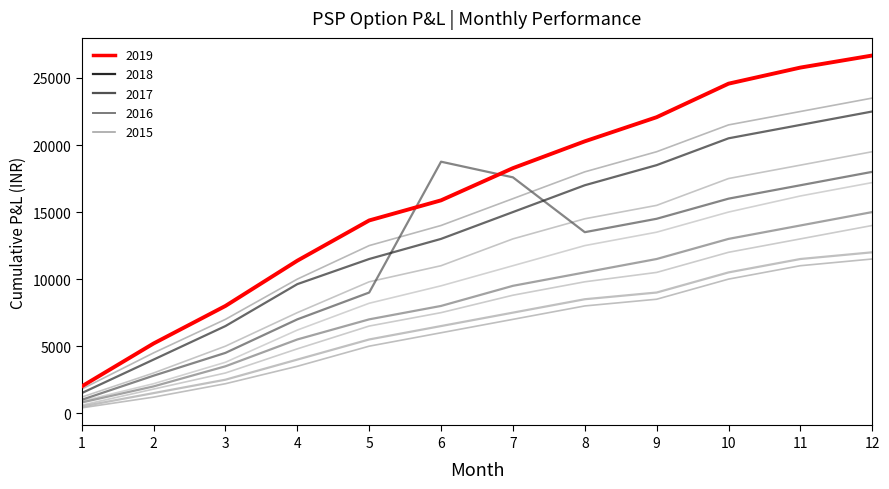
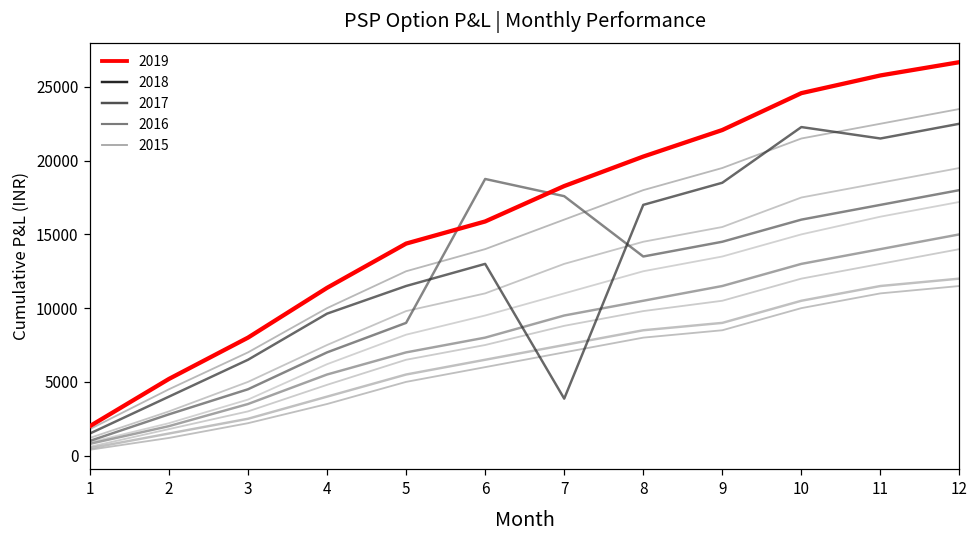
  {
    "2017": {
      "2": 2800,
      "3": 4500,
      "4": 7000,
      "5": 9000,
      "6": 18800,
      "7": 17600,
      "8": 13500,
      "9": 14500,
      "10": 16000,
      "11": 17000,
      "12": 18000
    },
    "2018": {
      "1": 1500,
      "2": 4000,
      "3": 6500,
      "4": 9600,
      "5": 11500,
      "6": 13000,
-     "7": 15000,
+     "7": 3900,
      "8": 17000,
      "9": 18500,
-     "10": 20500,
+     "10": 22300,
      "11": 21500,
      "12": 22500
    },
    "2019": {
      "1": 2000,
      "2": 5200,
      "3": 8000,
      "4": 11400,
      "5": 14400,
      "6": 15900,
      "7": 18300,
      "8": 20300,
      "9": 22100,
      "10": 24600,
      "11": 25800,
      "12": 26700
    }
  }
